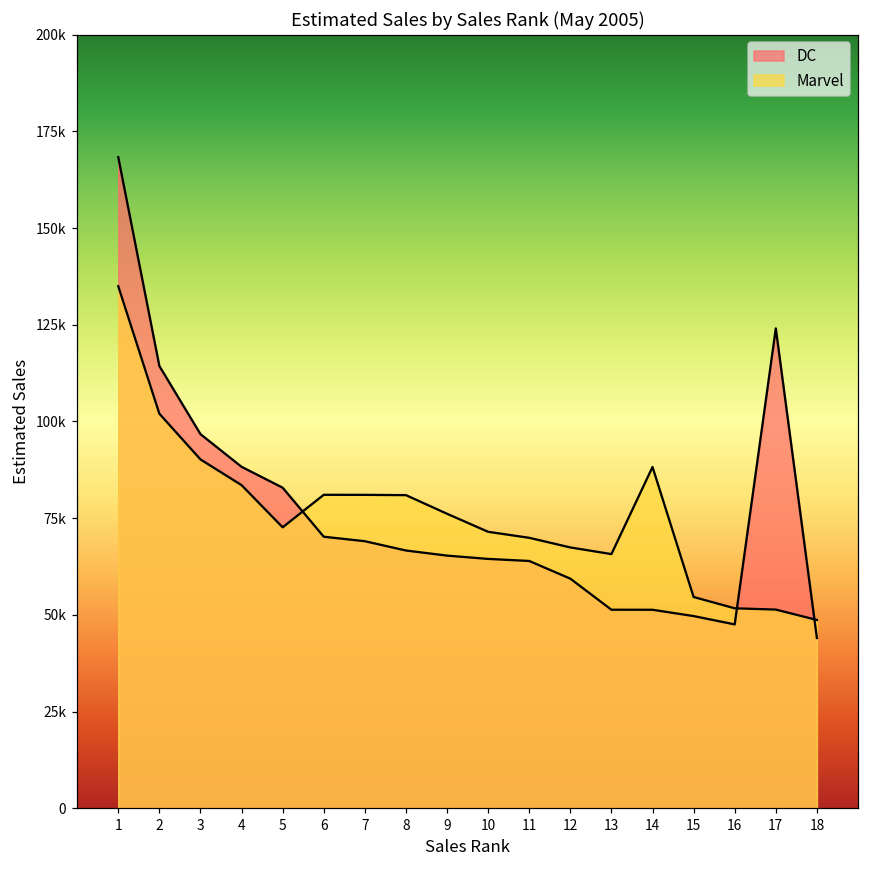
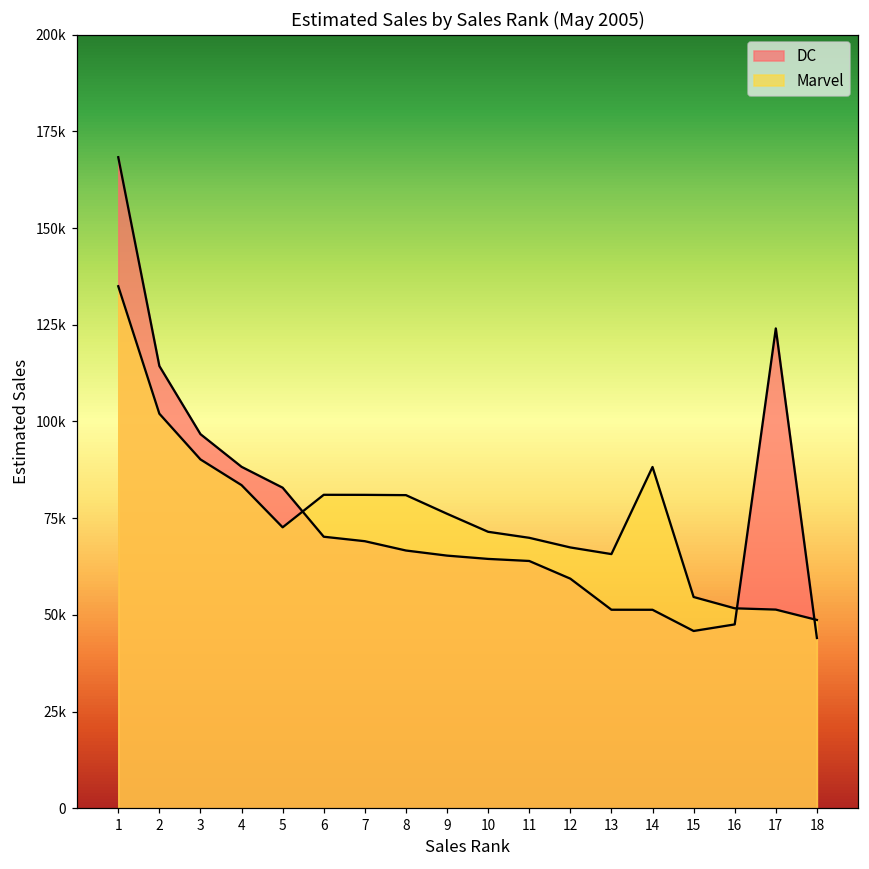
  {
    "DC": {
      "1": 168000,
      "2": 114000,
      "3": 97000,
      "4": 88000,
      "5": 83000,
      "6": 70000,
      "7": 69000,
      "8": 67000,
      "9": 65000,
      "10": 64000,
      "11": 64000,
      "12": 59000,
      "13": 51000,
      "14": 51000,
-     "15": 50000,
+     "15": 46000,
      "16": 48000,
      "17": 124000,
      "18": 44000
    },
    "Marvel": {
      "1": 135000,
      "2": 102000,
      "3": 90000,
      "4": 84000,
      "5": 73000,
      "6": 81000,
      "7": 81000,
      "8": 81000,
      "9": 76000,
      "10": 71000,
      "11": 70000,
      "12": 67000,
      "13": 66000,
      "14": 88000,
      "15": 55000,
      "16": 52000,
      "17": 51000,
      "18": 49000
    }
  }
